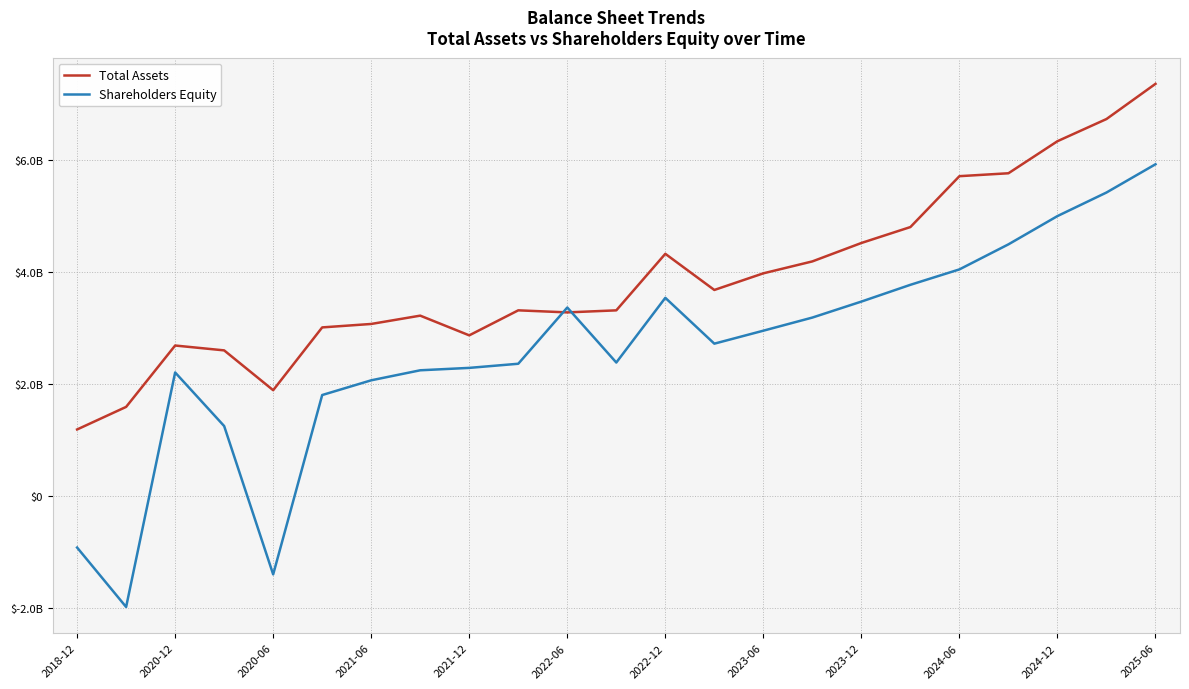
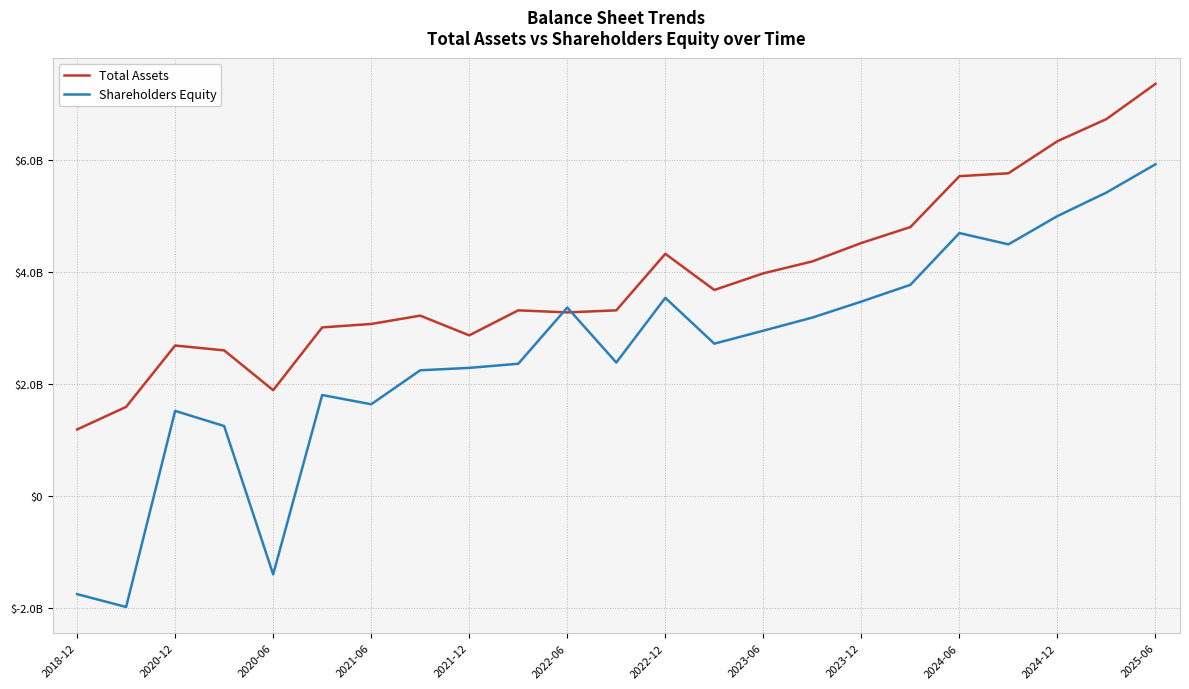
  {
    "Total Assets": {
      "2018-12": "$1200000000",
      "2020-12": "$2700000000",
      "2020-06": "$1900000000",
      "2021-06": "$3100000000",
      "2021-12": "$2900000000",
      "2022-06": "$3300000000",
      "2022-12": "$4300000000",
      "2023-06": "$4000000000",
      "2023-12": "$4500000000",
      "2024-06": "$5700000000",
      "2024-12": "$6300000000",
      "2025-06": "$7400000000"
    },
    "Shareholders Equity": {
-     "2018-12": "$-900000000",
-     "2020-12": "$2200000000",
+     "2018-12": "$-1800000000",
+     "2020-12": "$1500000000",
      "2020-06": "$-1400000000",
-     "2021-06": "$2100000000",
+     "2021-06": "$1600000000",
      "2021-12": "$2300000000",
      "2022-06": "$3400000000",
      "2022-12": "$3500000000",
      "2023-06": "$3000000000",
      "2023-12": "$3500000000",
-     "2024-06": "$4100000000",
+     "2024-06": "$4700000000",
      "2024-12": "$5000000000",
      "2025-06": "$5900000000"
    }
  }
